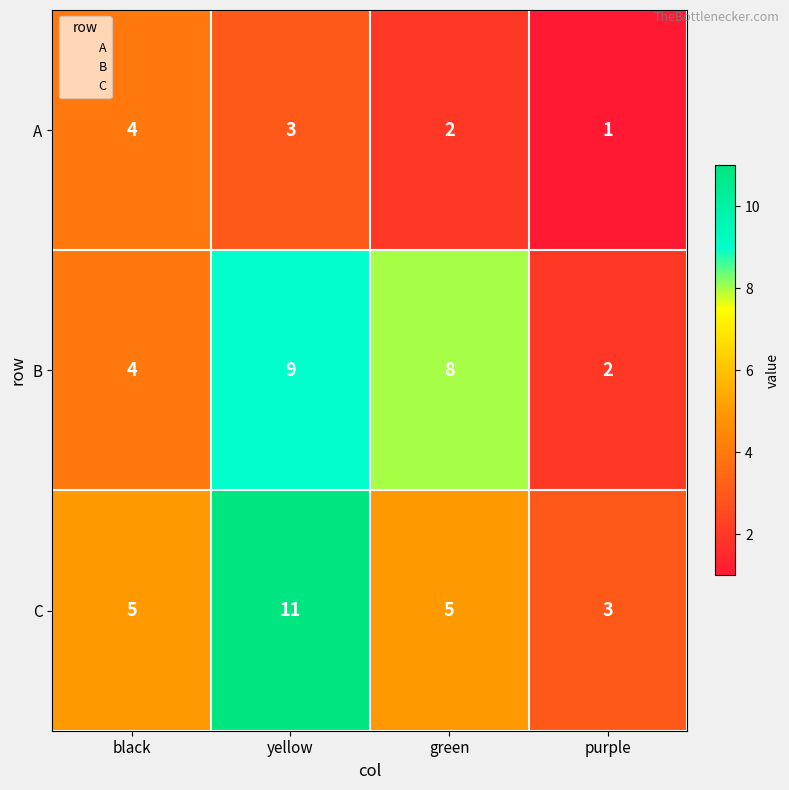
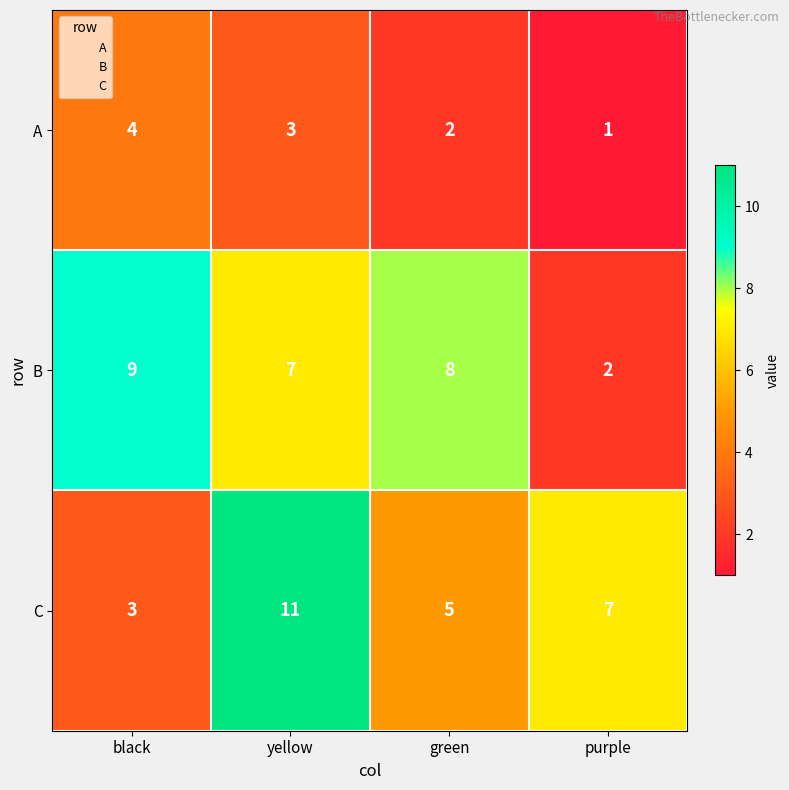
  {
    "A": {
      "black": 4,
      "yellow": 3,
      "green": 2,
      "purple": 1
    },
    "B": {
-     "black": 4,
-     "yellow": 9,
+     "black": 9,
+     "yellow": 7,
      "green": 8,
      "purple": 2
    },
    "C": {
-     "black": 5,
+     "black": 3,
      "yellow": 11,
      "green": 5,
-     "purple": 3
+     "purple": 7
    }
  }
